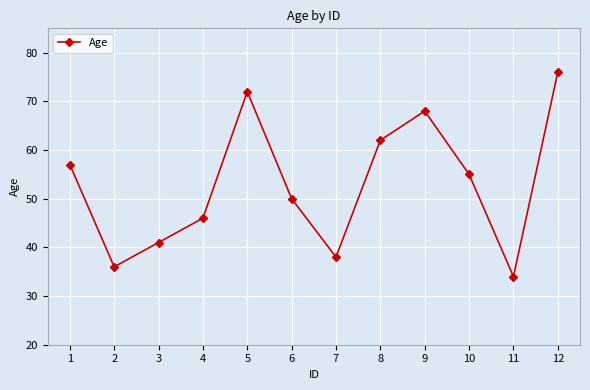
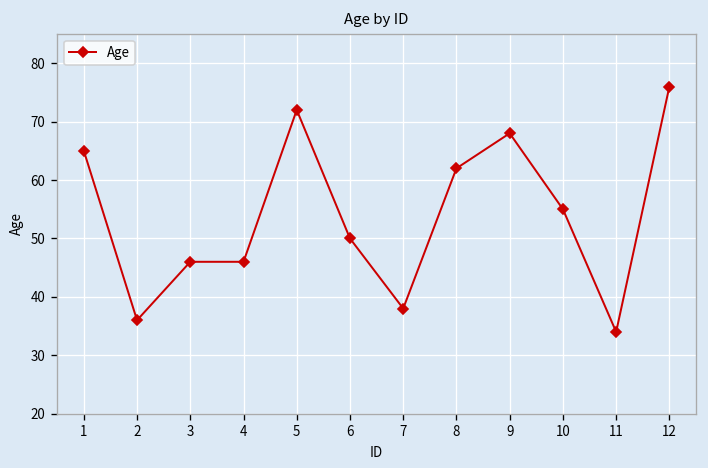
  {
-   "1": 57,
+   "1": 65,
    "2": 36,
-   "3": 41,
+   "3": 46,
    "4": 46,
    "5": 72,
    "6": 50,
    "7": 38,
    "8": 62,
    "9": 68,
    "10": 55,
    "11": 34,
    "12": 76
  }
